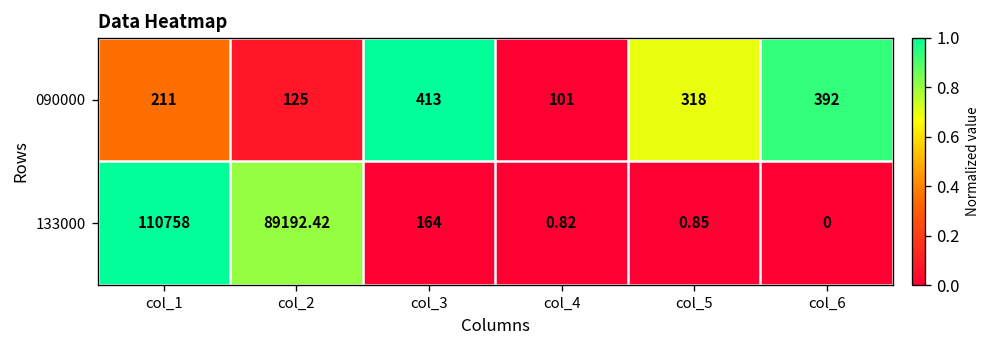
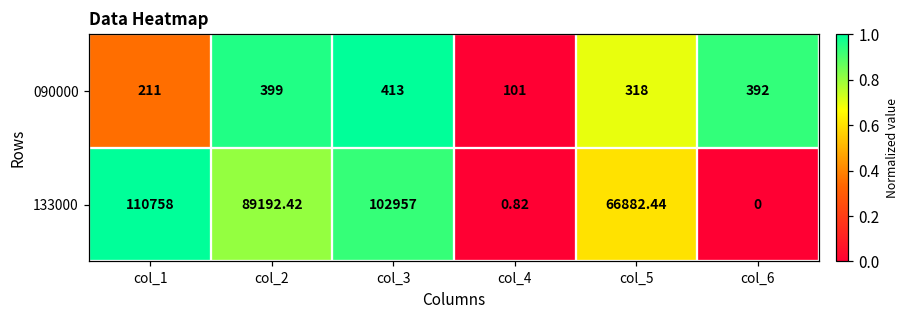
  {
    "090000": {
      "col_1": 211,
-     "col_2": 125,
+     "col_2": 399,
      "col_3": 413,
      "col_4": 101,
      "col_5": 318,
      "col_6": 392
    },
    "133000": {
      "col_1": 110758,
      "col_2": 89192.42,
-     "col_3": 164,
+     "col_3": 102957,
      "col_4": 0.82,
-     "col_5": 0.85,
+     "col_5": 66882.44,
      "col_6": 0
    }
  }
